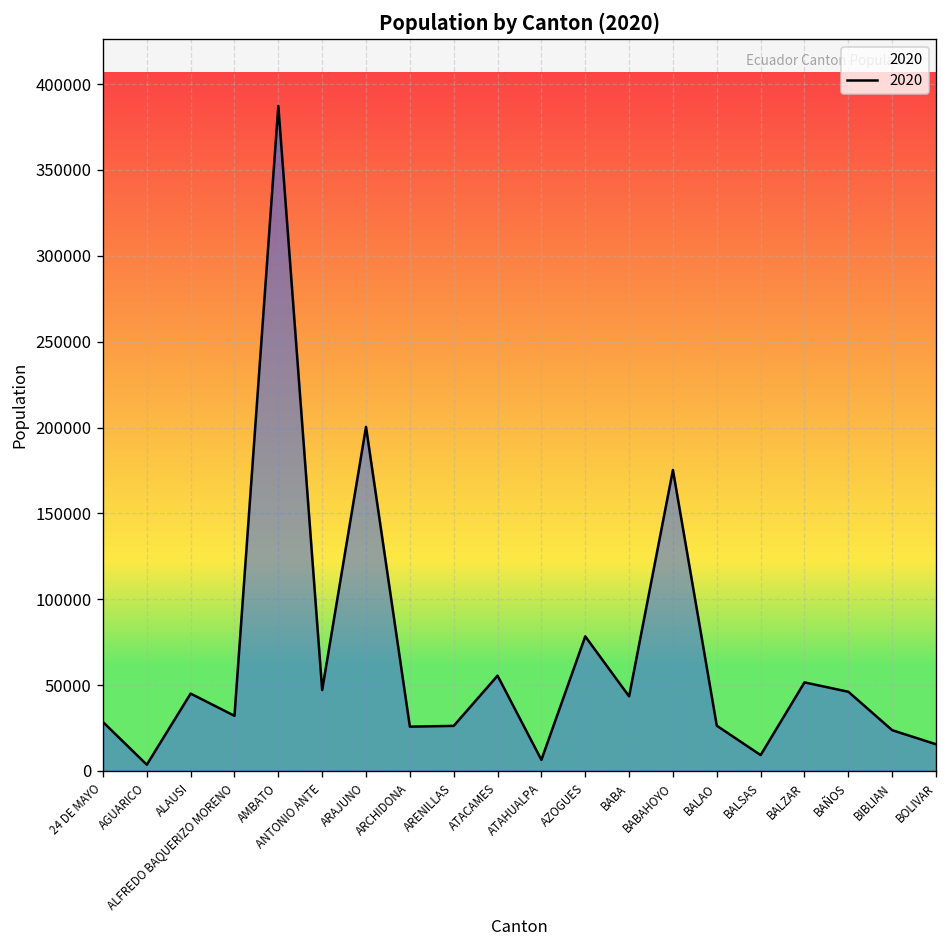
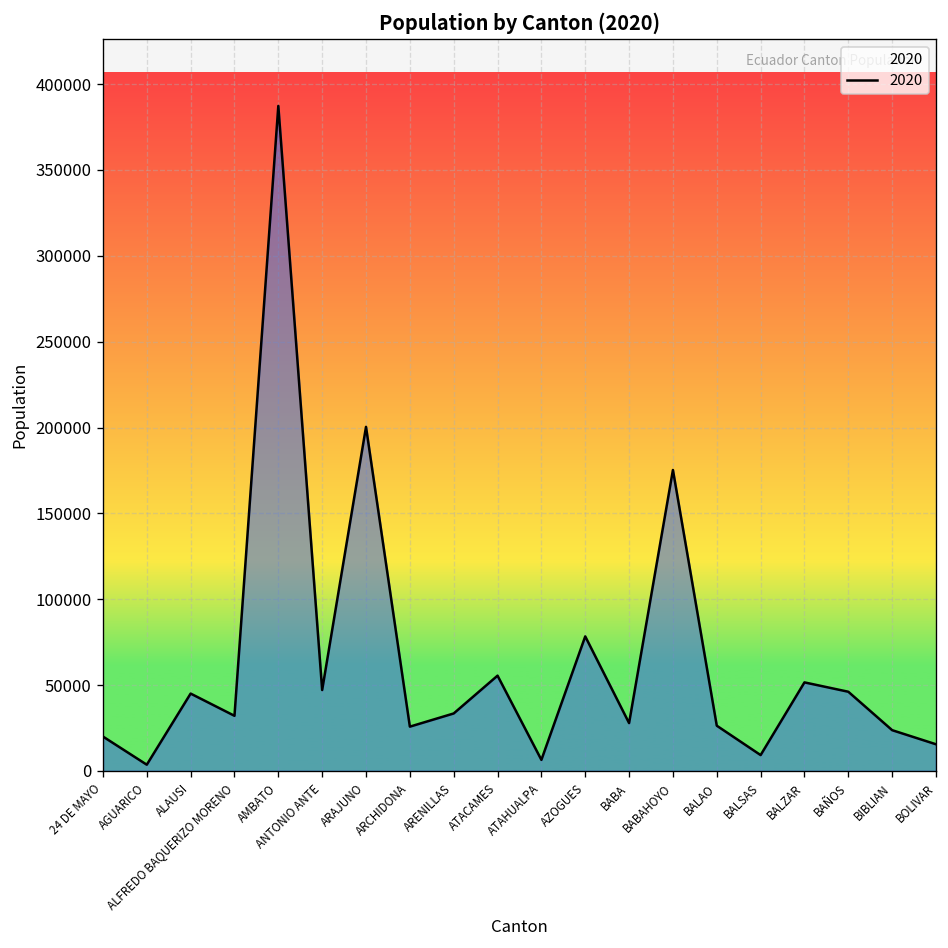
  {
-   "24 DE MAYO": 29000,
+   "24 DE MAYO": 20000,
    "AGUARICO": 4000,
    "ALAUSI": 45000,
    "ALFREDO BAQUERIZO MORENO": 32000,
    "AMBATO": 387000,
    "ANTONIO ANTE": 47000,
    "ARAJUNO": 200000,
    "ARCHIDONA": 26000,
-   "ARENILLAS": 26000,
+   "ARENILLAS": 33000,
    "ATACAMES": 55000,
    "ATAHUALPA": 6000,
    "AZOGUES": 78000,
-   "BABA": 43000,
+   "BABA": 28000,
    "BABAHOYO": 175000,
    "BALAO": 26000,
    "BALSAS": 9000,
    "BALZAR": 52000,
    "BAÑOS": 46000,
    "BIBLIAN": 24000,
    "BOLIVAR": 16000
  }
